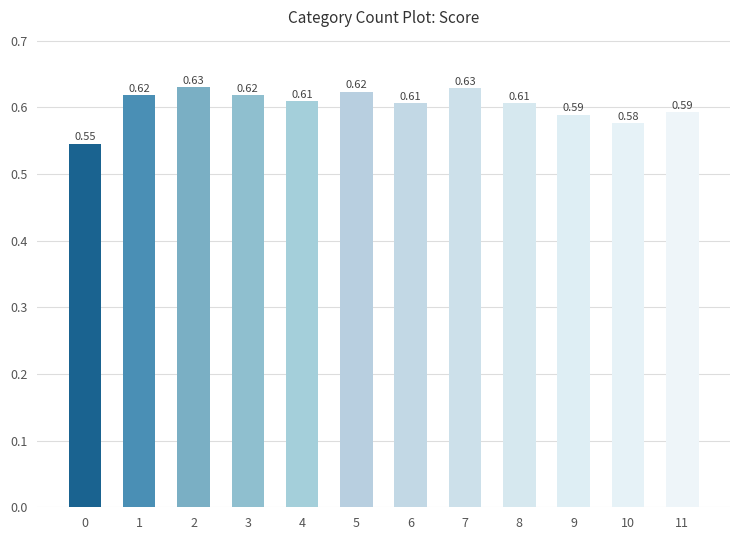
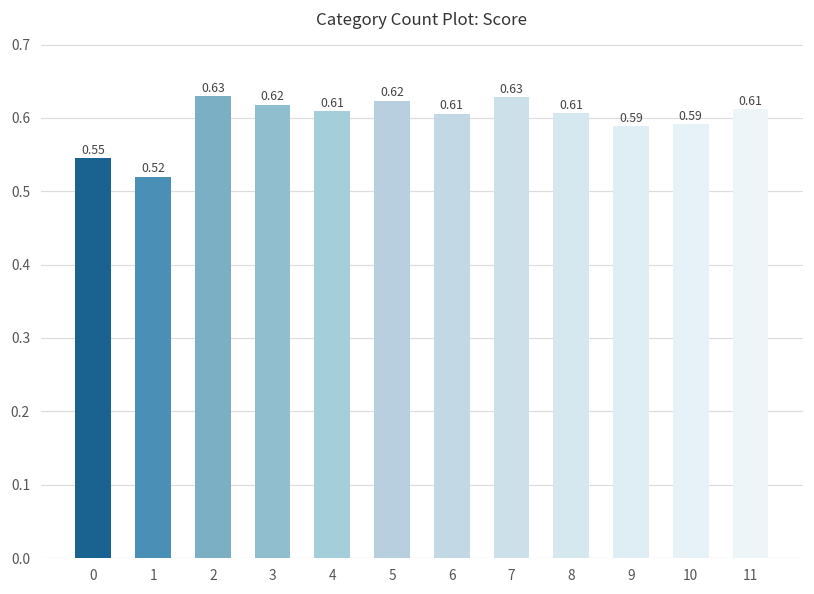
  {
    "0": 0.55,
-   "1": 0.62,
+   "1": 0.52,
    "2": 0.63,
    "3": 0.62,
    "4": 0.61,
    "5": 0.62,
    "6": 0.61,
    "7": 0.63,
    "8": 0.61,
    "9": 0.59,
-   "10": 0.58,
-   "11": 0.59
+   "10": 0.59,
+   "11": 0.61
  }
